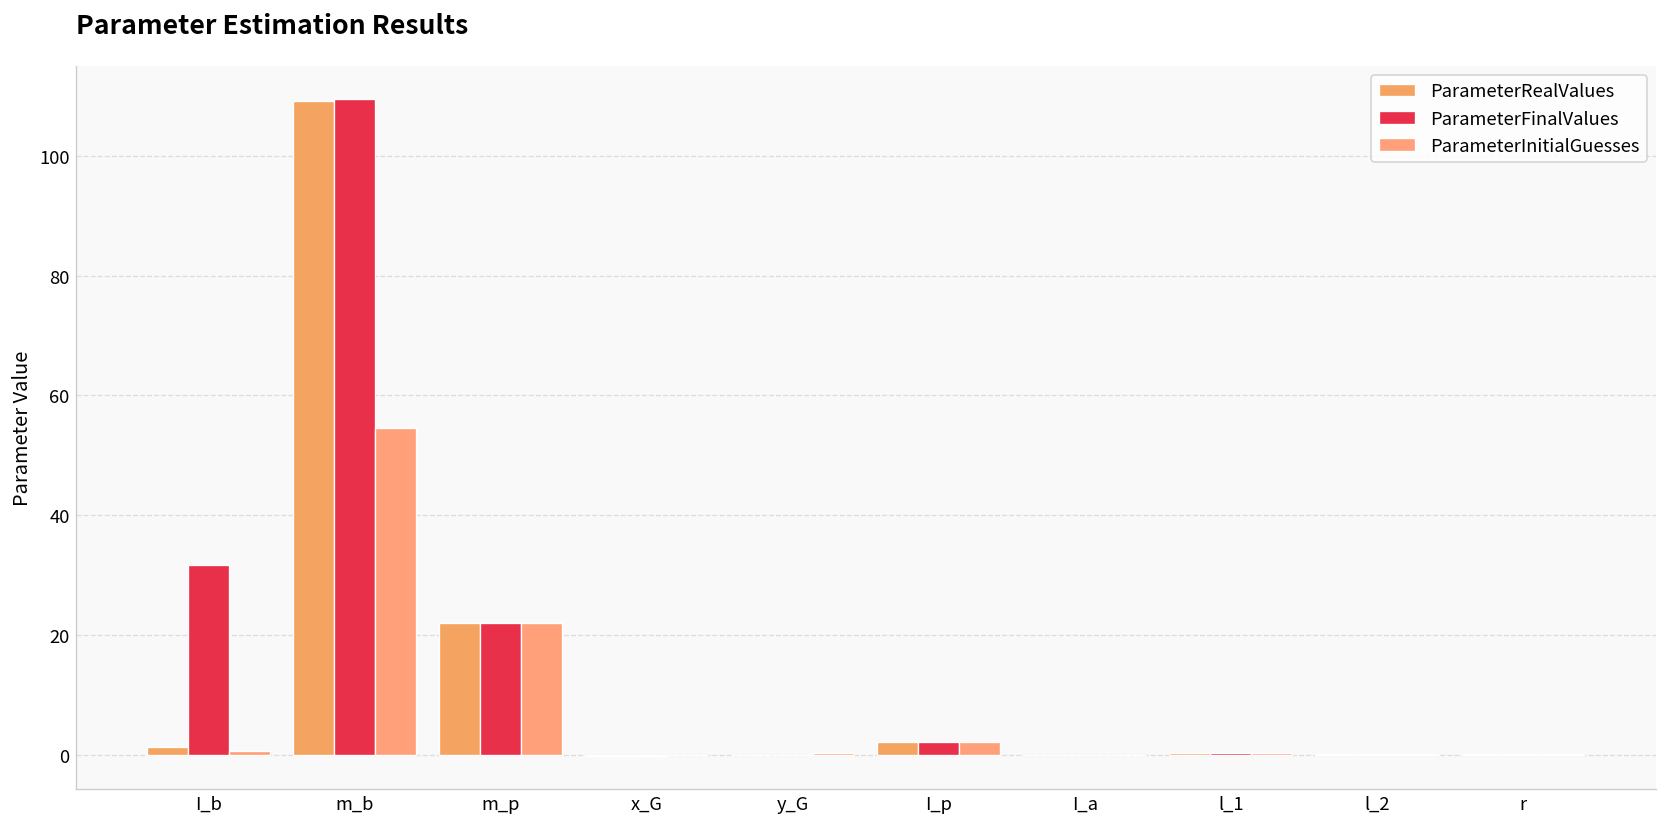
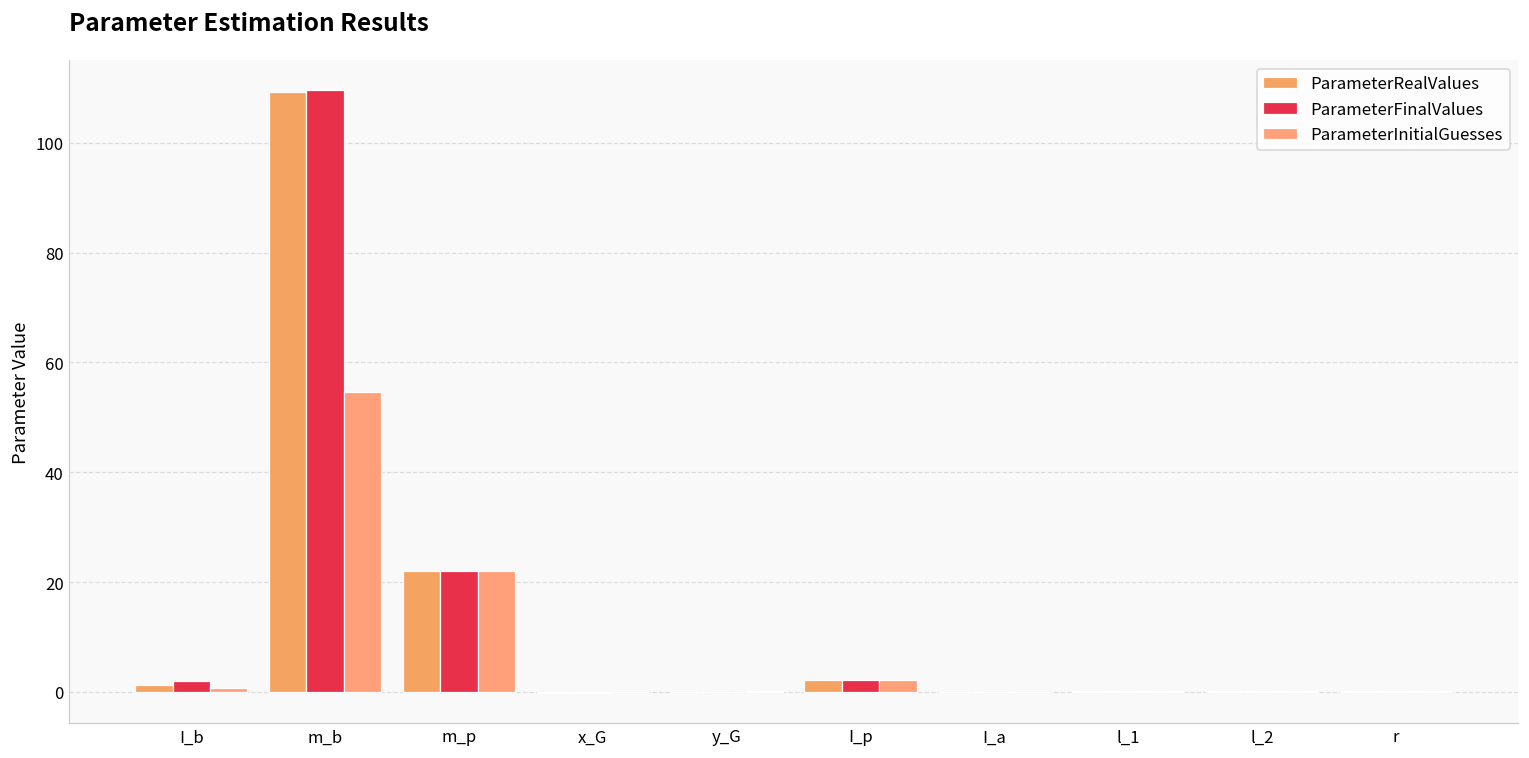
  {
    "ParameterFinalValues": {
-     "I_b": 32,
+     "I_b": 2,
      "m_b": 110,
      "m_p": 22,
      "I_p": 2
    }
  }
